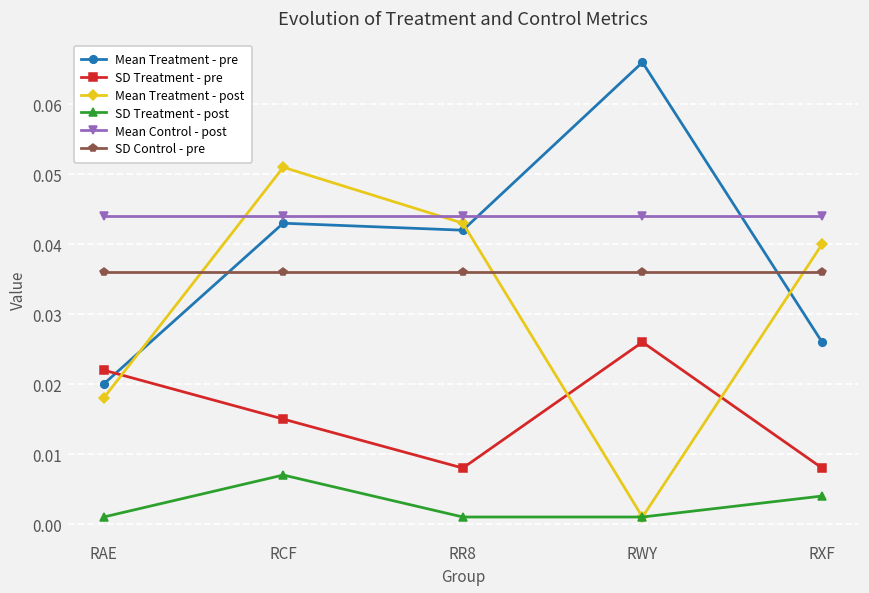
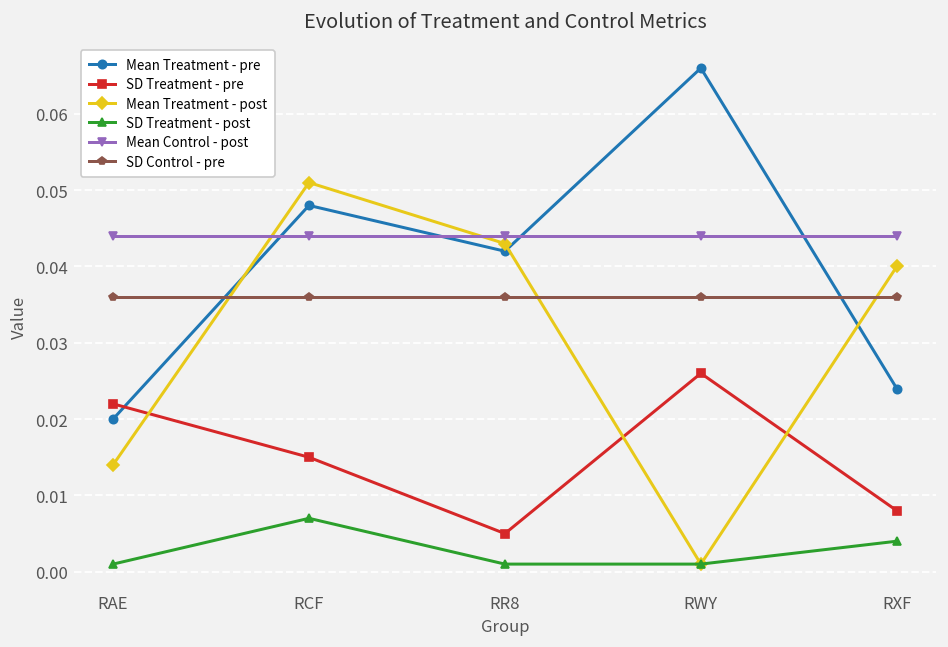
  {
    "Mean Treatment - pre": {
      "RAE": 0.020,
-     "RCF": 0.043,
+     "RCF": 0.048,
      "RR8": 0.042,
      "RWY": 0.066,
-     "RXF": 0.026
+     "RXF": 0.024
    },
    "SD Treatment - pre": {
      "RAE": 0.022,
      "RCF": 0.015,
-     "RR8": 0.008,
+     "RR8": 0.005,
      "RWY": 0.026,
      "RXF": 0.008
    },
    "Mean Treatment - post": {
-     "RAE": 0.018,
+     "RAE": 0.014,
      "RCF": 0.051,
      "RR8": 0.043,
      "RXF": 0.040
    },
    "SD Treatment - post": {
      "RAE": 0.001,
      "RCF": 0.007,
      "RR8": 0.001,
      "RXF": 0.004
    },
    "Mean Control - post": {
      "RAE": 0.044,
      "RCF": 0.044,
      "RR8": 0.044,
      "RWY": 0.044,
      "RXF": 0.044
    },
    "SD Control - pre": {
      "RAE": 0.036,
      "RCF": 0.036,
      "RR8": 0.036,
      "RWY": 0.036,
      "RXF": 0.036
    }
  }
